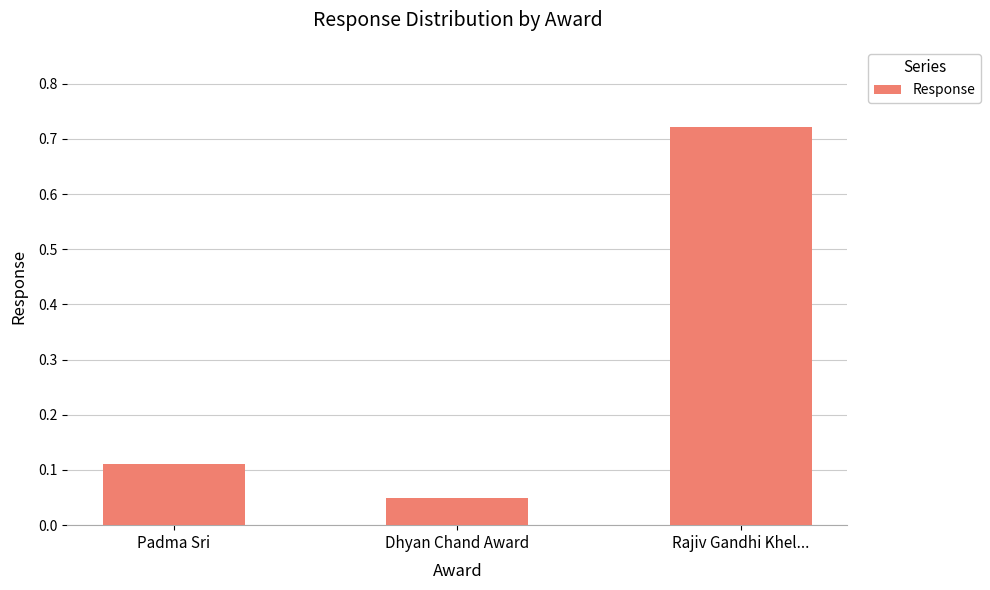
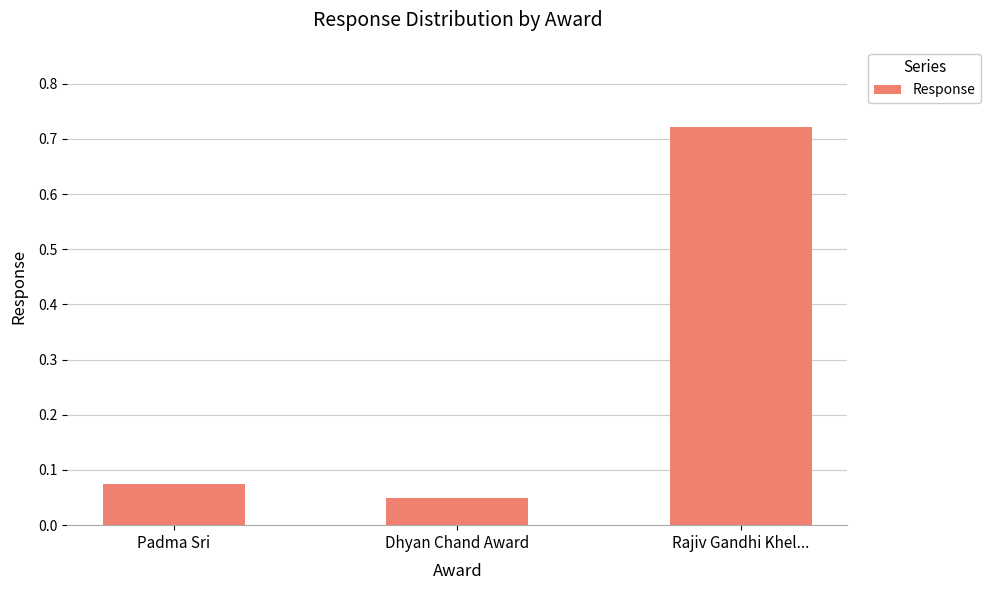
  {
-   "Padma Sri": 0.11,
+   "Padma Sri": 0.07,
    "Dhyan Chand Award": 0.05,
    "Rajiv Gandhi Khel...": 0.72
  }
